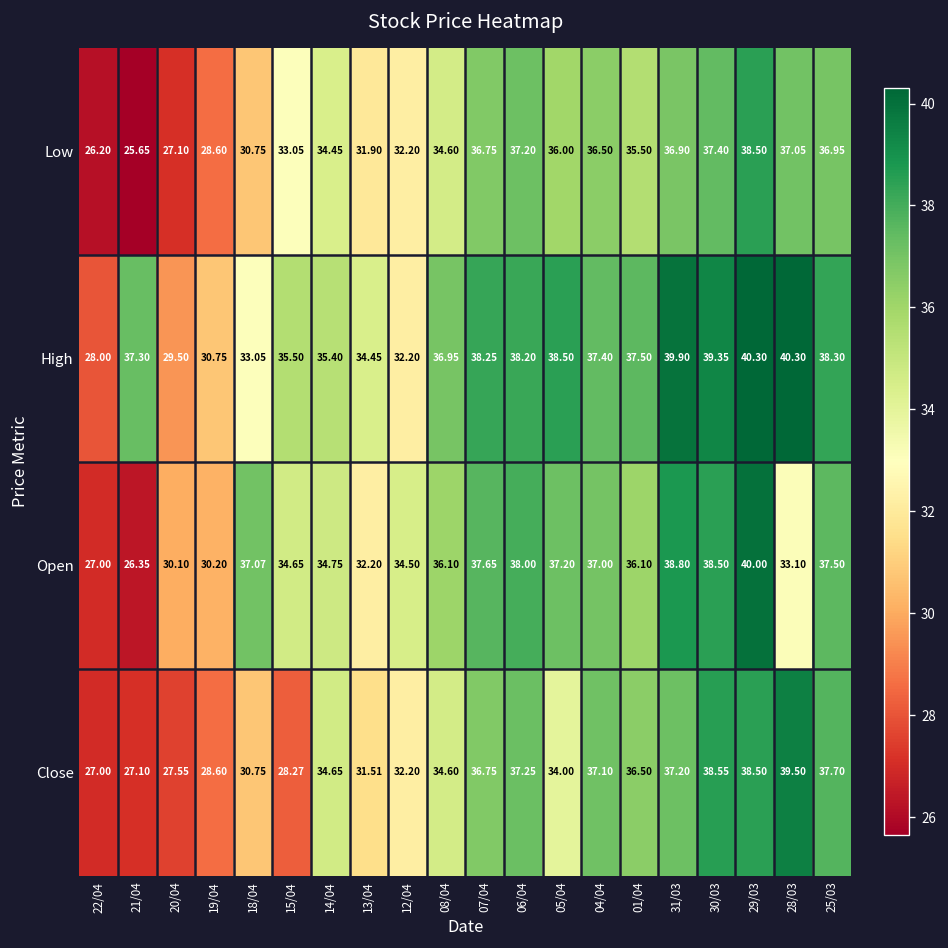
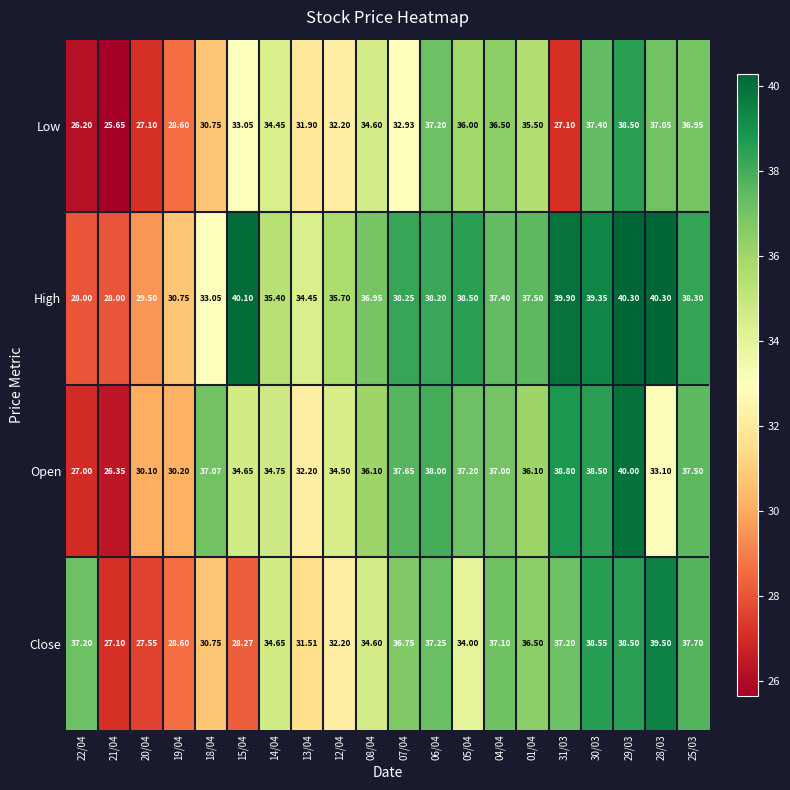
  {
    "Low": {
      "22/04": 26.20,
      "21/04": 25.65,
      "20/04": 27.10,
      "19/04": 28.60,
      "18/04": 30.75,
      "15/04": 33.05,
      "14/04": 34.45,
      "13/04": 31.90,
      "12/04": 32.20,
      "08/04": 34.60,
-     "07/04": 36.75,
+     "07/04": 32.93,
      "06/04": 37.20,
      "05/04": 36.00,
      "04/04": 36.50,
      "01/04": 35.50,
-     "31/03": 36.90,
+     "31/03": 27.10,
      "30/03": 37.40,
      "29/03": 38.50,
      "28/03": 37.05,
      "25/03": 36.95
    },
    "High": {
      "22/04": 28.00,
-     "21/04": 37.30,
+     "21/04": 28.00,
      "20/04": 29.50,
      "19/04": 30.75,
      "18/04": 33.05,
-     "15/04": 35.50,
+     "15/04": 40.10,
      "14/04": 35.40,
      "13/04": 34.45,
-     "12/04": 32.20,
+     "12/04": 35.70,
      "08/04": 36.95,
      "07/04": 38.25,
      "06/04": 38.20,
      "05/04": 38.50,
      "04/04": 37.40,
      "01/04": 37.50,
      "31/03": 39.90,
      "30/03": 39.35,
      "29/03": 40.30,
      "28/03": 40.30,
      "25/03": 38.30
    },
    "Open": {
      "22/04": 27.00,
      "21/04": 26.35,
      "20/04": 30.10,
      "19/04": 30.20,
      "18/04": 37.07,
      "15/04": 34.65,
      "14/04": 34.75,
      "13/04": 32.20,
      "12/04": 34.50,
      "08/04": 36.10,
      "07/04": 37.65,
      "06/04": 38.00,
      "05/04": 37.20,
      "04/04": 37.00,
      "01/04": 36.10,
      "31/03": 38.80,
      "30/03": 38.50,
      "29/03": 40.00,
      "28/03": 33.10,
      "25/03": 37.50
    },
    "Close": {
-     "22/04": 27.00,
+     "22/04": 37.20,
      "21/04": 27.10,
      "20/04": 27.55,
      "19/04": 28.60,
      "18/04": 30.75,
      "15/04": 28.27,
      "14/04": 34.65,
      "13/04": 31.51,
      "12/04": 32.20,
      "08/04": 34.60,
      "07/04": 36.75,
      "06/04": 37.25,
      "05/04": 34.00,
      "04/04": 37.10,
      "01/04": 36.50,
      "31/03": 37.20,
      "30/03": 38.55,
      "29/03": 38.50,
      "28/03": 39.50,
      "25/03": 37.70
    }
  }
